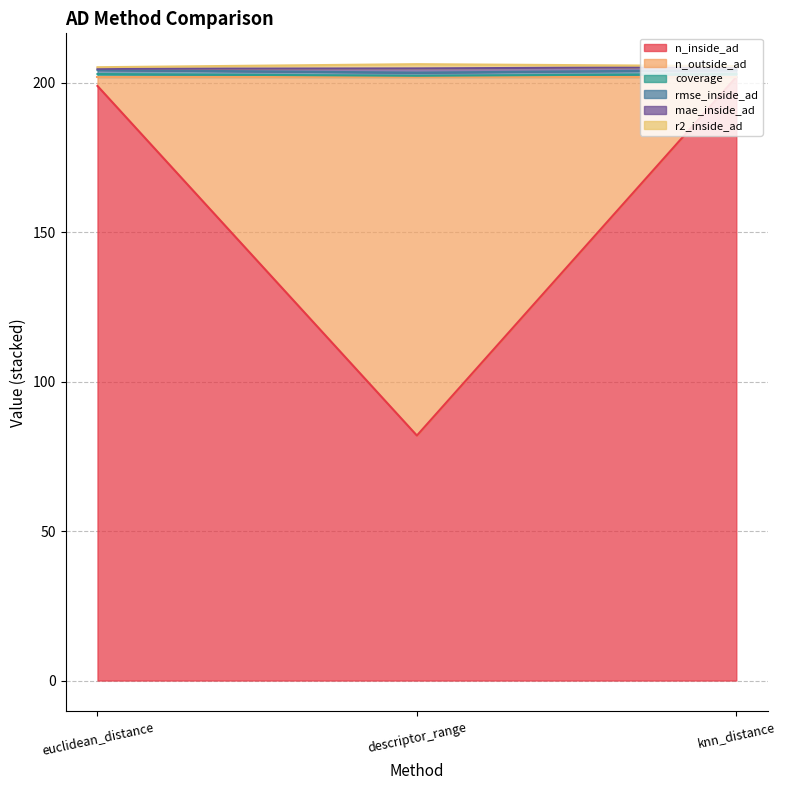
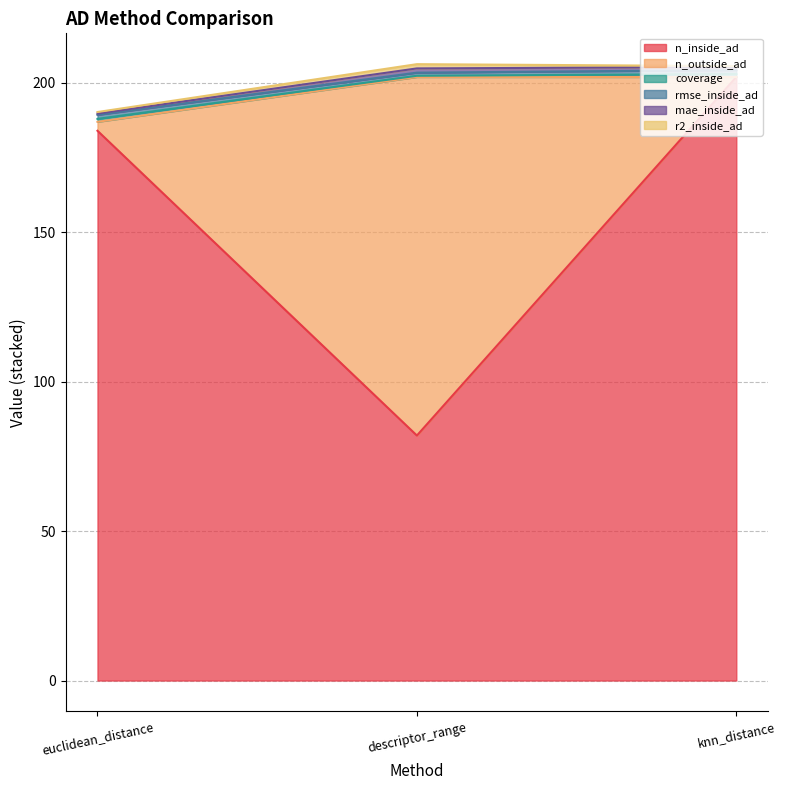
  {
    "n_inside_ad": {
-     "euclidean_distance": 199,
+     "euclidean_distance": 184,
      "descriptor_range": 82
    },
    "mae_inside_ad": {
      "descriptor_range": 1
    }
  }
